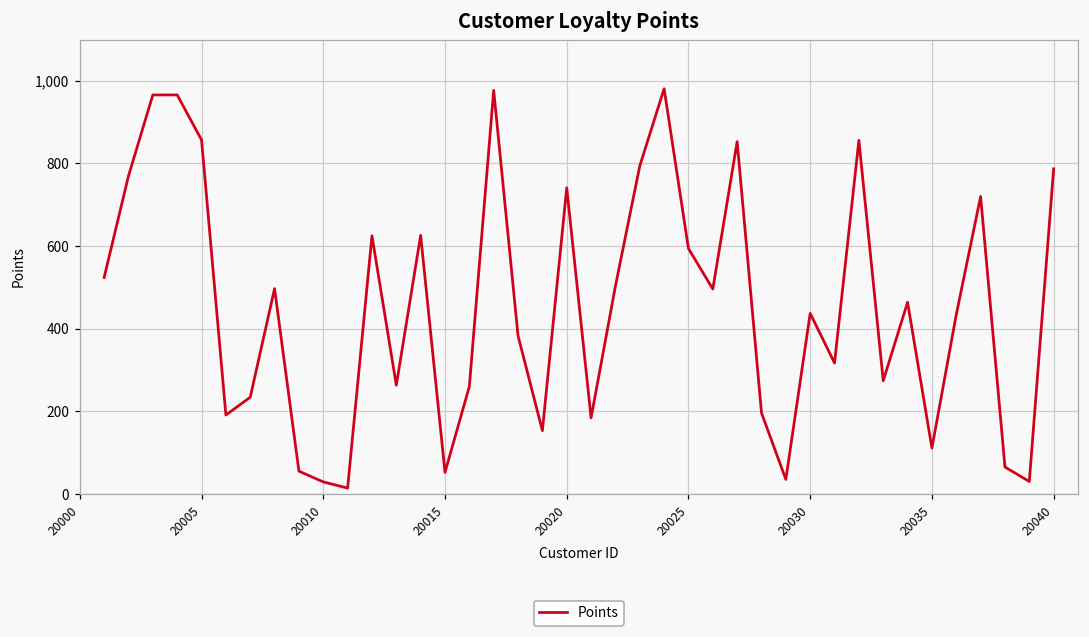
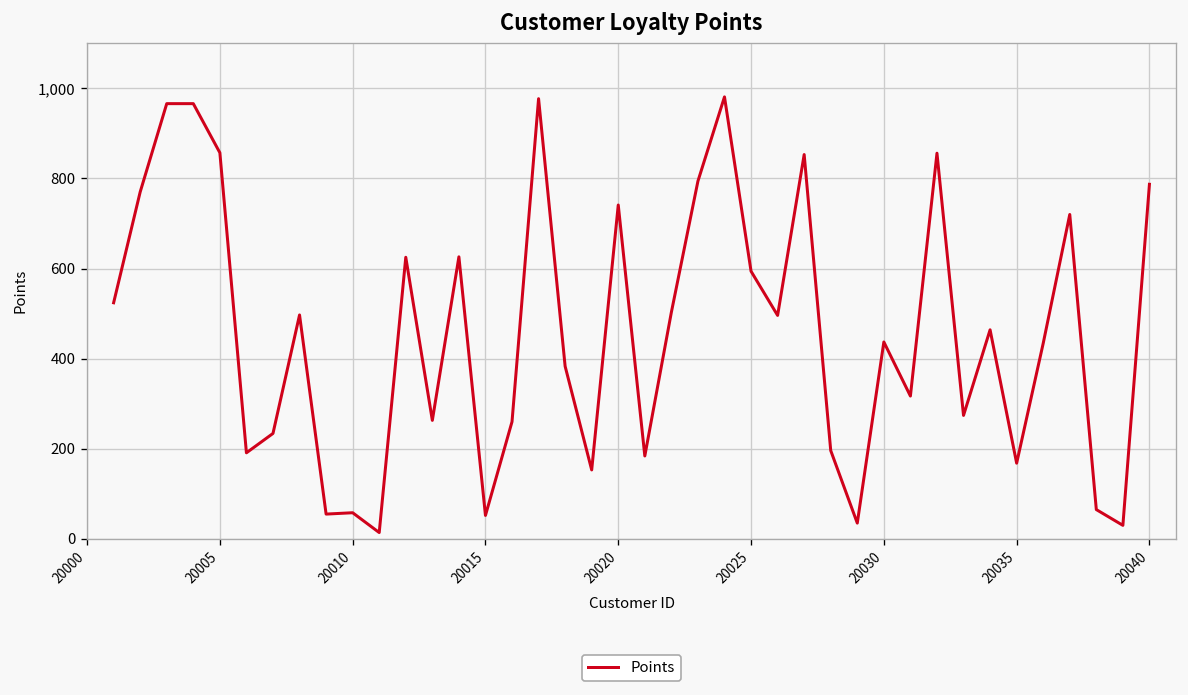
  {
    "20005": 860,
-   "20010": 30,
+   "20010": 60,
    "20015": 50,
    "20020": 740,
    "20025": 590,
    "20030": 440,
-   "20035": 110,
+   "20035": 170,
    "20040": 790
  }
